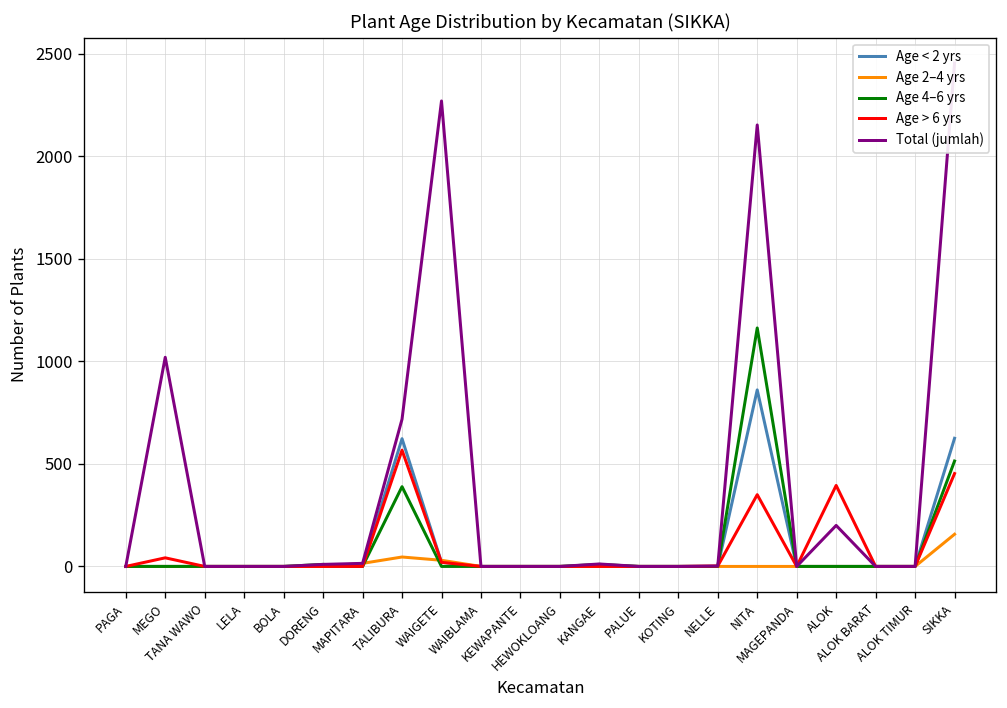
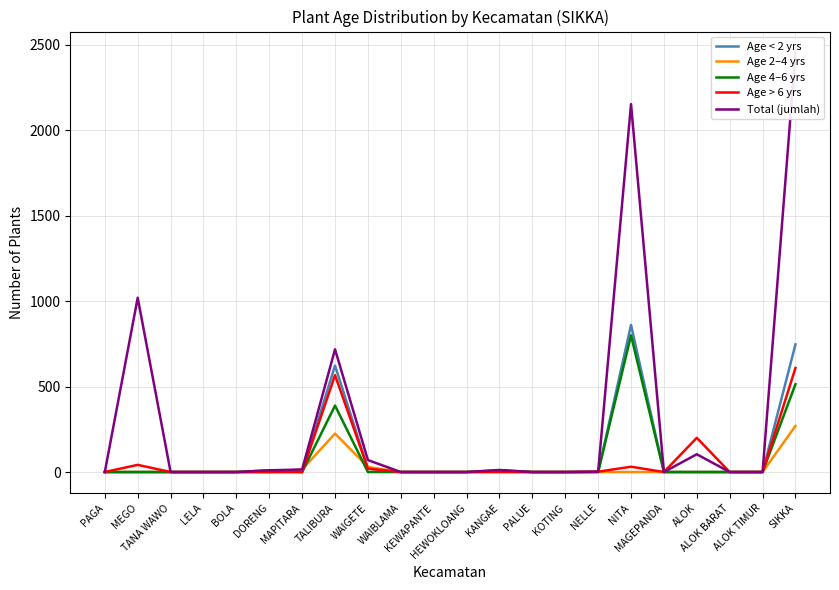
  {
    "Age < 2 yrs": {
      "TALIBURA": 620,
      "NITA": 860,
-     "SIKKA": 630
+     "SIKKA": 750
    },
    "Age 2–4 yrs": {
-     "TALIBURA": 50,
+     "TALIBURA": 230,
      "NITA": 0,
-     "SIKKA": 160
+     "SIKKA": 270
    },
    "Age 4–6 yrs": {
      "TALIBURA": 390,
      "WAIGETE": 0,
-     "NITA": 1160,
+     "NITA": 800,
      "SIKKA": 510
    },
    "Age > 6 yrs": {
      "MEGO": 40,
      "TALIBURA": 570,
-     "NITA": 350,
-     "ALOK": 400,
-     "SIKKA": 450
+     "NITA": 30,
+     "ALOK": 200,
+     "SIKKA": 610
    },
    "Total (jumlah)": {
      "MEGO": 1020,
      "TALIBURA": 720,
-     "WAIGETE": 2270,
+     "WAIGETE": 70,
      "NITA": 2150,
-     "ALOK": 200
+     "ALOK": 100
    }
  }
